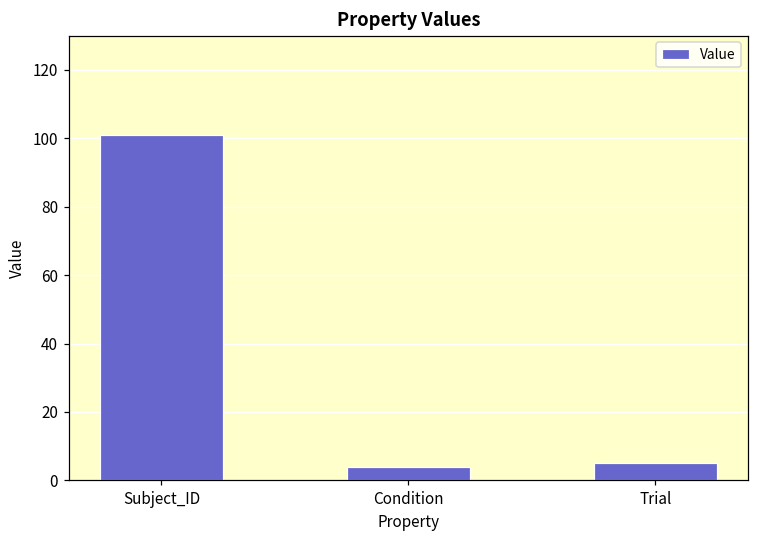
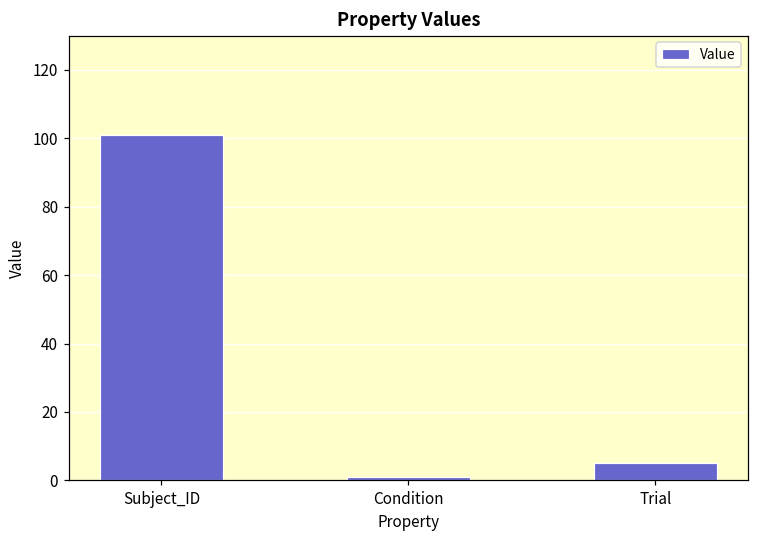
  {
    "Subject_ID": 101,
-   "Condition": 4,
+   "Condition": 1,
    "Trial": 5
  }
